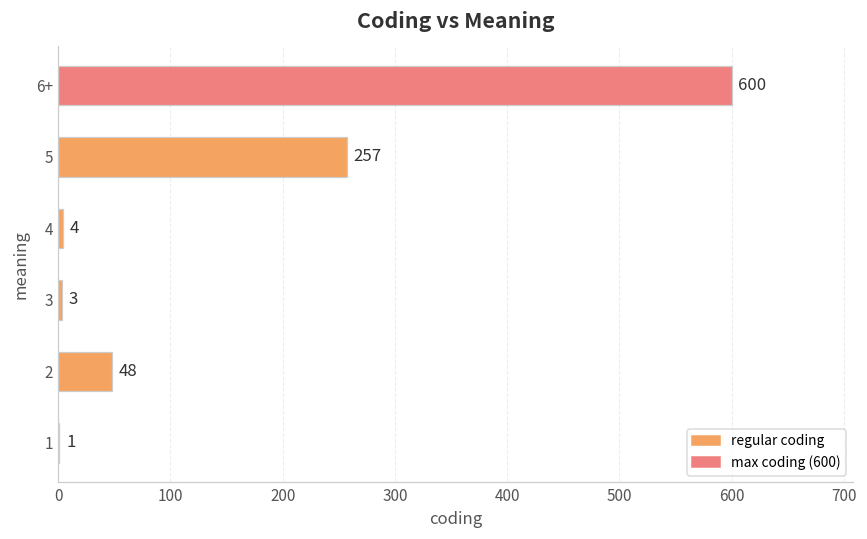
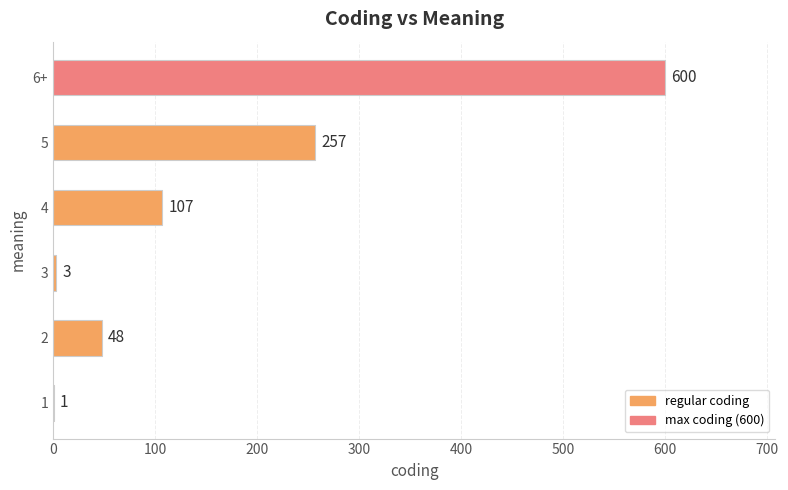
  {
    "6+": 600,
    "5": 257,
-   "4": 4,
+   "4": 107,
    "3": 3,
    "2": 48,
    "1": 1
  }
